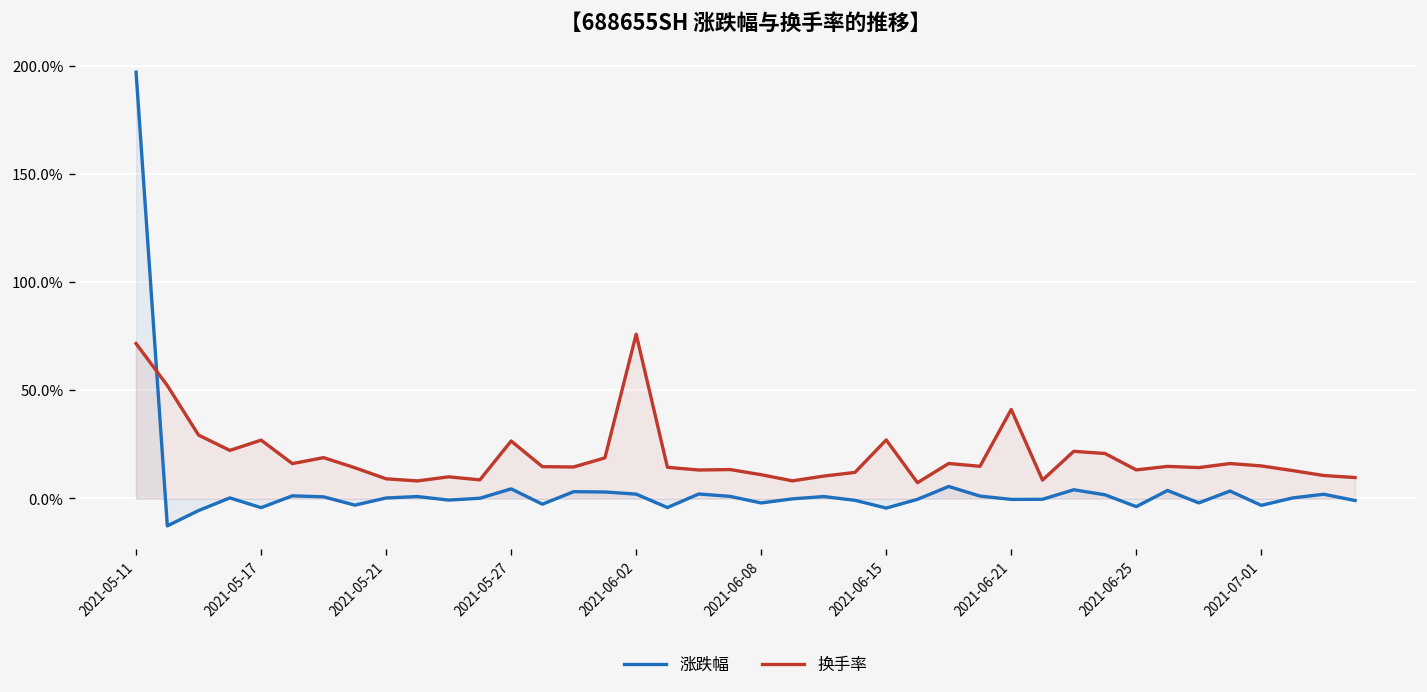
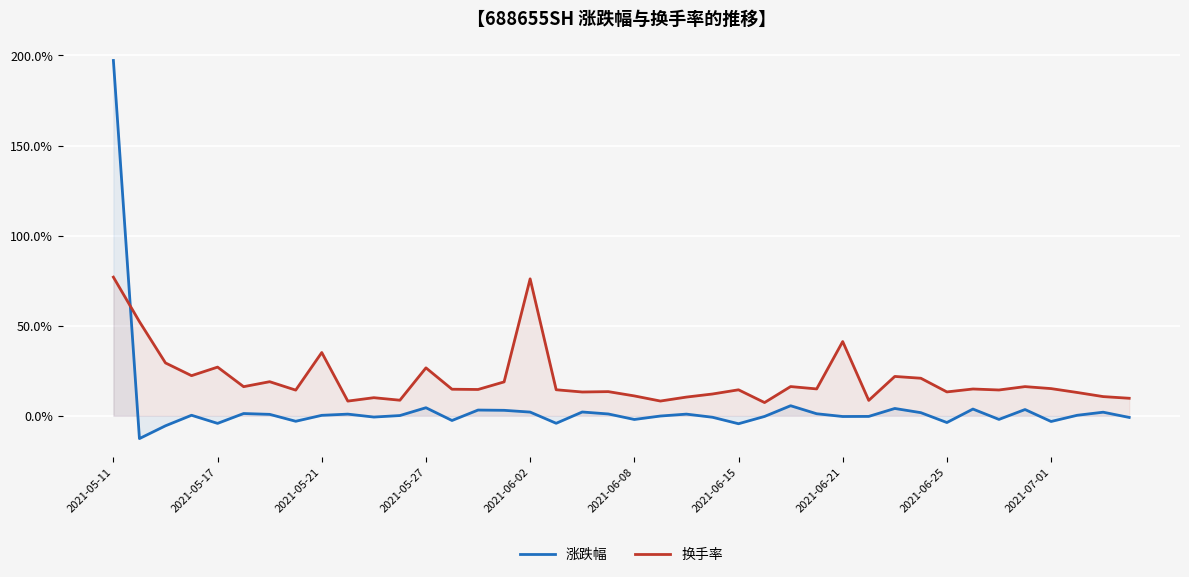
  {
    "换手率": {
-     "2021-05-11": "72%",
+     "2021-05-11": "77%",
      "2021-05-17": "27%",
-     "2021-05-21": "9%",
+     "2021-05-21": "35%",
      "2021-05-27": "27%",
      "2021-06-02": "76%",
      "2021-06-08": "11%",
-     "2021-06-15": "27%",
+     "2021-06-15": "14%",
      "2021-06-21": "41%",
      "2021-06-25": "13%",
      "2021-07-01": "15%"
    }
  }
